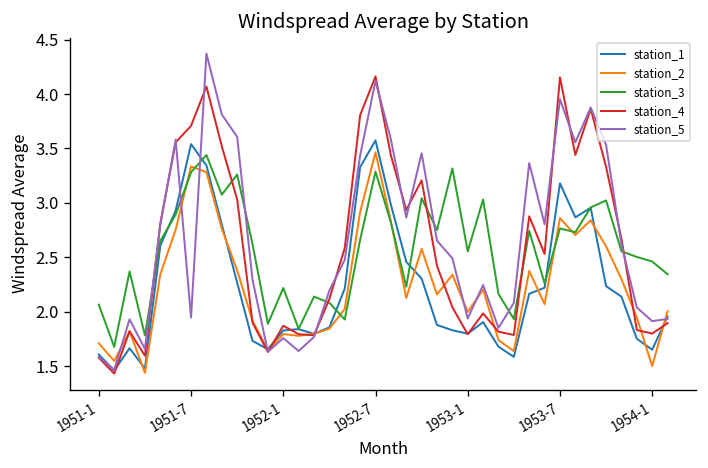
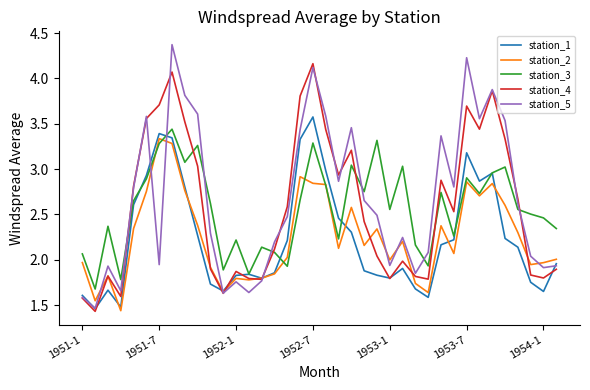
  {
    "station_1": {
-     "1951-7": 3.5,
+     "1951-7": 3.4,
      "1952-1": 1.8,
      "1952-7": 3.6,
      "1953-7": 3.2,
      "1954-1": 1.6
    },
    "station_2": {
-     "1951-1": 1.7,
+     "1951-1": 2.0,
      "1951-7": 3.3,
      "1952-1": 1.8,
-     "1952-7": 3.5,
+     "1952-7": 2.8,
      "1953-1": 2.0,
      "1953-7": 2.9,
-     "1954-1": 1.5
+     "1954-1": 2.0
    },
    "station_3": {
      "1951-1": 2.1,
      "1951-7": 3.3,
      "1952-1": 2.2,
      "1952-7": 3.3,
      "1953-1": 2.6,
-     "1953-7": 2.8,
+     "1953-7": 2.9,
      "1954-1": 2.5
    },
    "station_4": {
      "1951-7": 3.7,
      "1952-1": 1.9,
      "1952-7": 4.2,
-     "1953-7": 4.2,
+     "1953-7": 3.7,
      "1954-1": 1.8
    },
    "station_5": {
      "1951-7": 1.9,
      "1952-1": 1.8,
      "1952-7": 4.1,
      "1953-1": 1.9,
-     "1953-7": 4.0,
+     "1953-7": 4.2,
      "1954-1": 1.9
    }
  }
